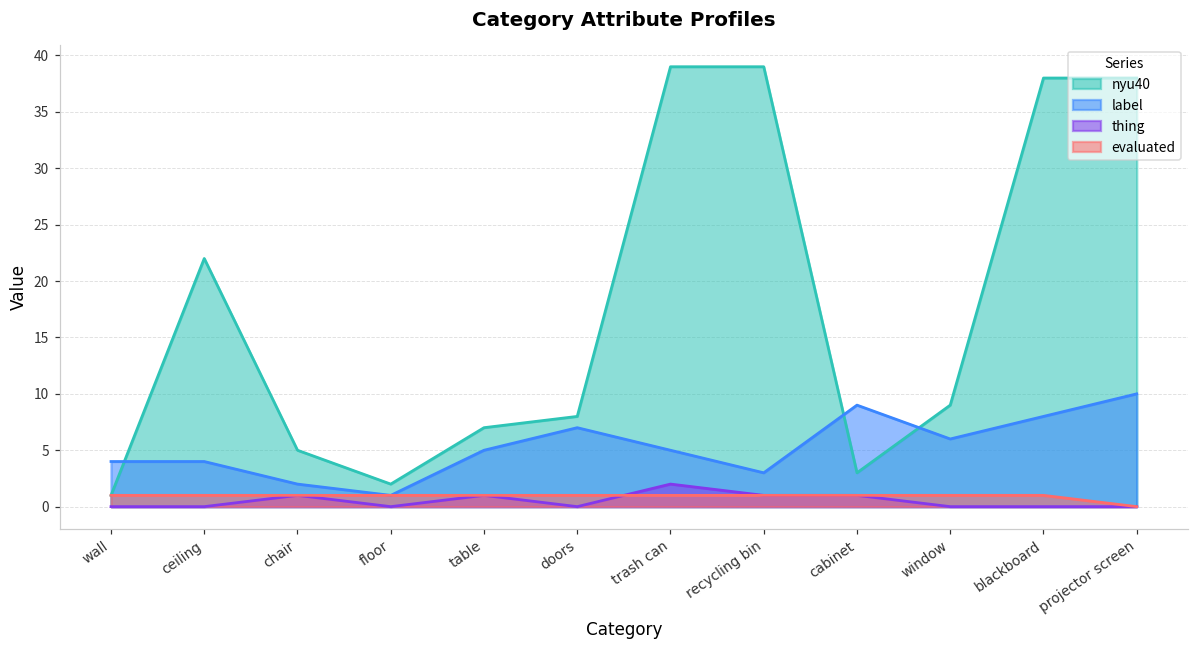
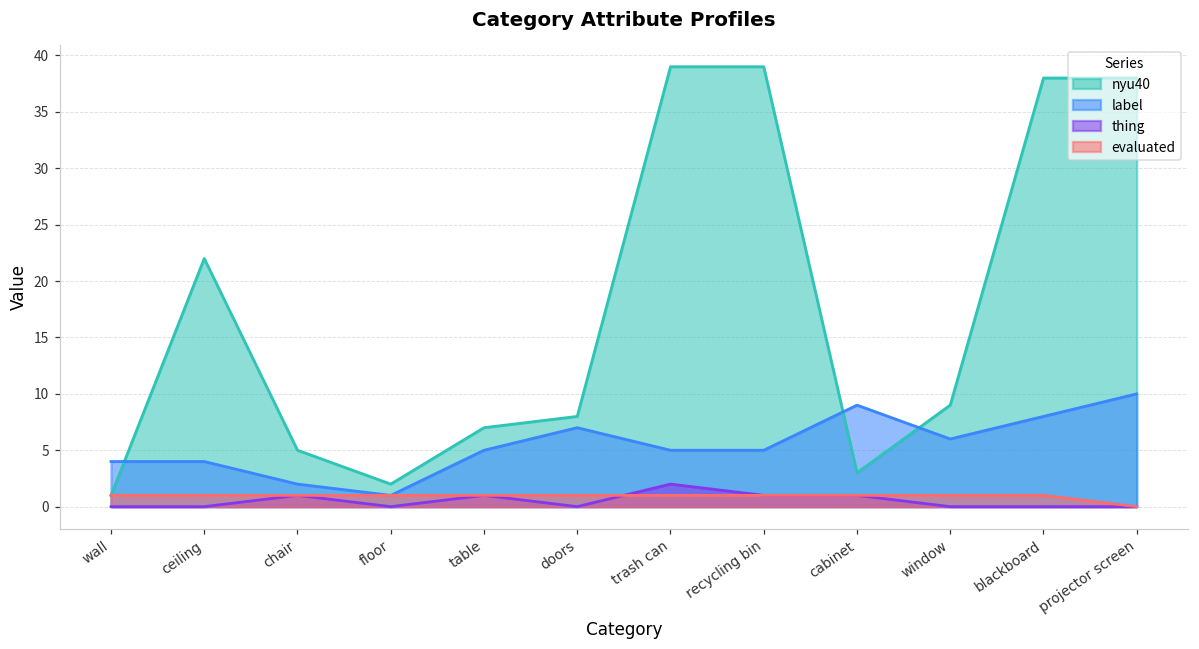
  {
    "nyu40": {
      "ceiling": 22,
      "chair": 5,
      "floor": 2,
      "table": 7,
      "doors": 8,
      "trash can": 39,
      "recycling bin": 39,
      "cabinet": 3,
      "window": 9,
      "blackboard": 38
    },
    "label": {
      "wall": 4,
      "ceiling": 4,
      "chair": 2,
      "table": 5,
      "doors": 7,
      "trash can": 5,
-     "recycling bin": 3,
+     "recycling bin": 5,
      "cabinet": 9,
      "window": 6,
      "blackboard": 8,
      "projector screen": 10
    },
    "thing": {
      "wall": 0,
      "ceiling": 0,
      "floor": 0,
      "doors": 0,
      "trash can": 2,
      "window": 0,
      "blackboard": 0
    },
    "evaluated": {
      "ceiling": 1,
      "doors": 1,
      "trash can": 1,
      "window": 1,
      "blackboard": 1
    }
  }
